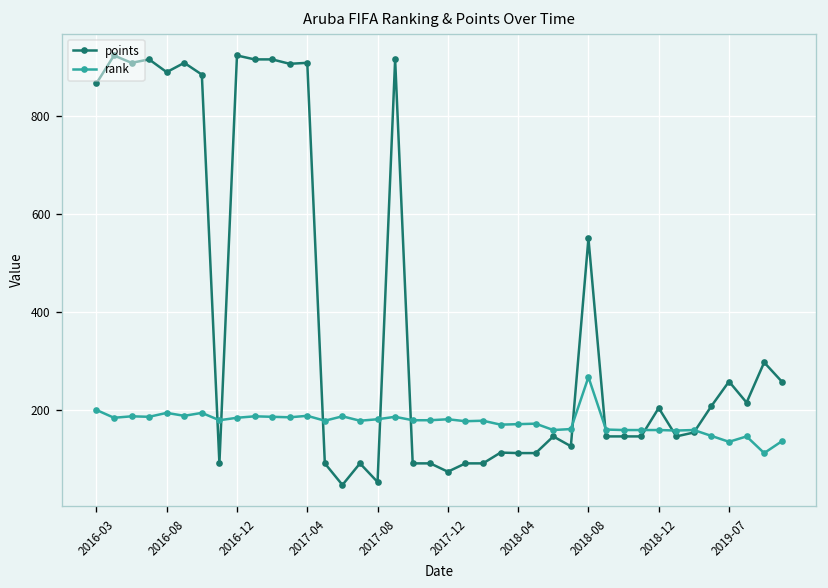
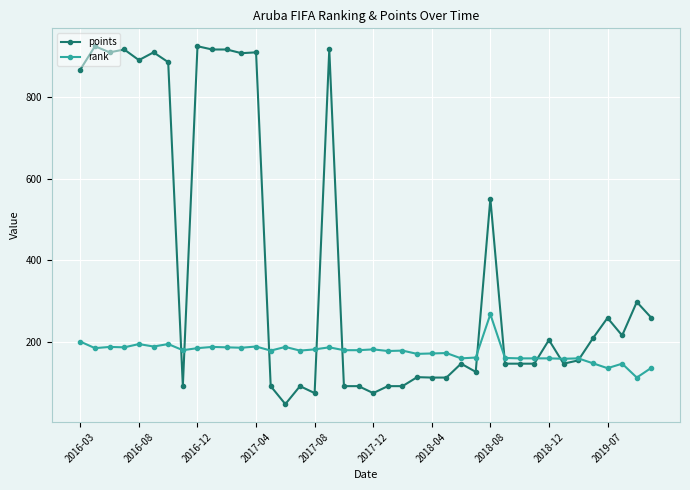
  {
    "points": {
      "2016-03": 870,
      "2016-08": 890,
      "2016-12": 920,
      "2017-04": 910,
-     "2017-08": 50,
+     "2017-08": 80,
      "2017-12": 80,
      "2018-04": 110,
      "2018-08": 550,
      "2018-12": 210,
      "2019-07": 260
    },
    "rank": {
      "2016-03": 200,
      "2016-08": 200,
      "2016-12": 190,
      "2017-04": 190,
      "2017-08": 180,
      "2017-12": 180,
      "2018-04": 170,
      "2018-08": 270,
      "2018-12": 160,
      "2019-07": 140
    }
  }
